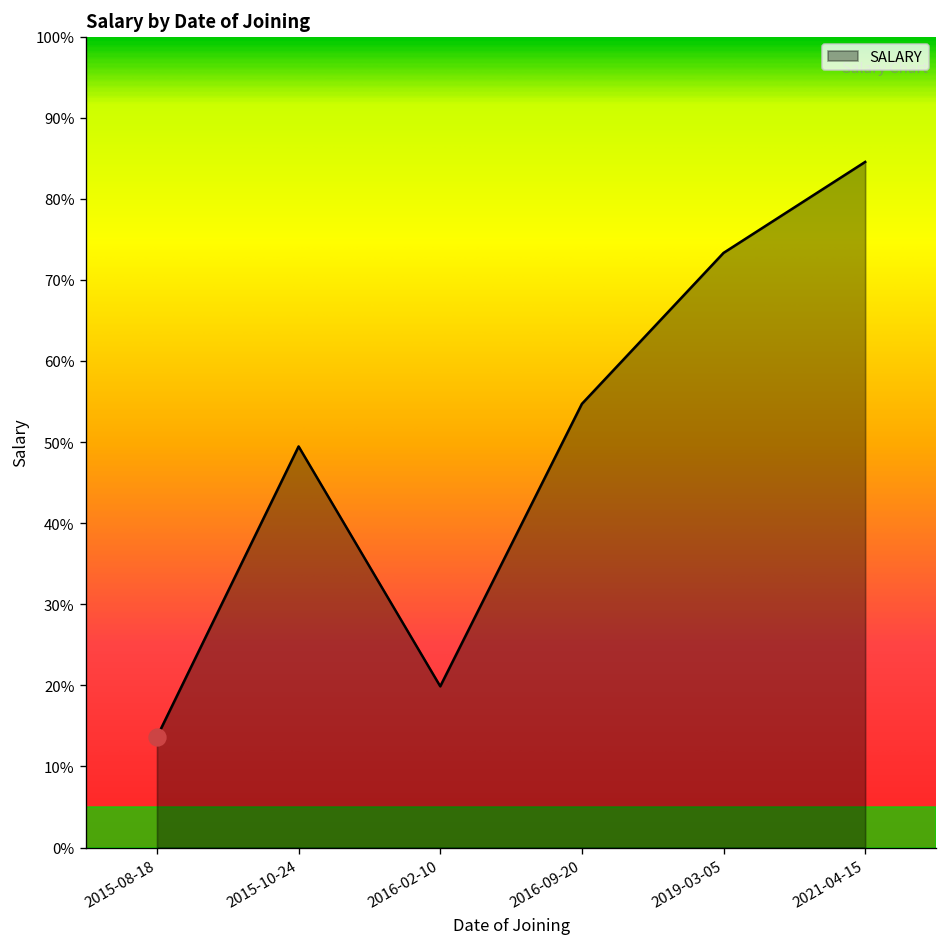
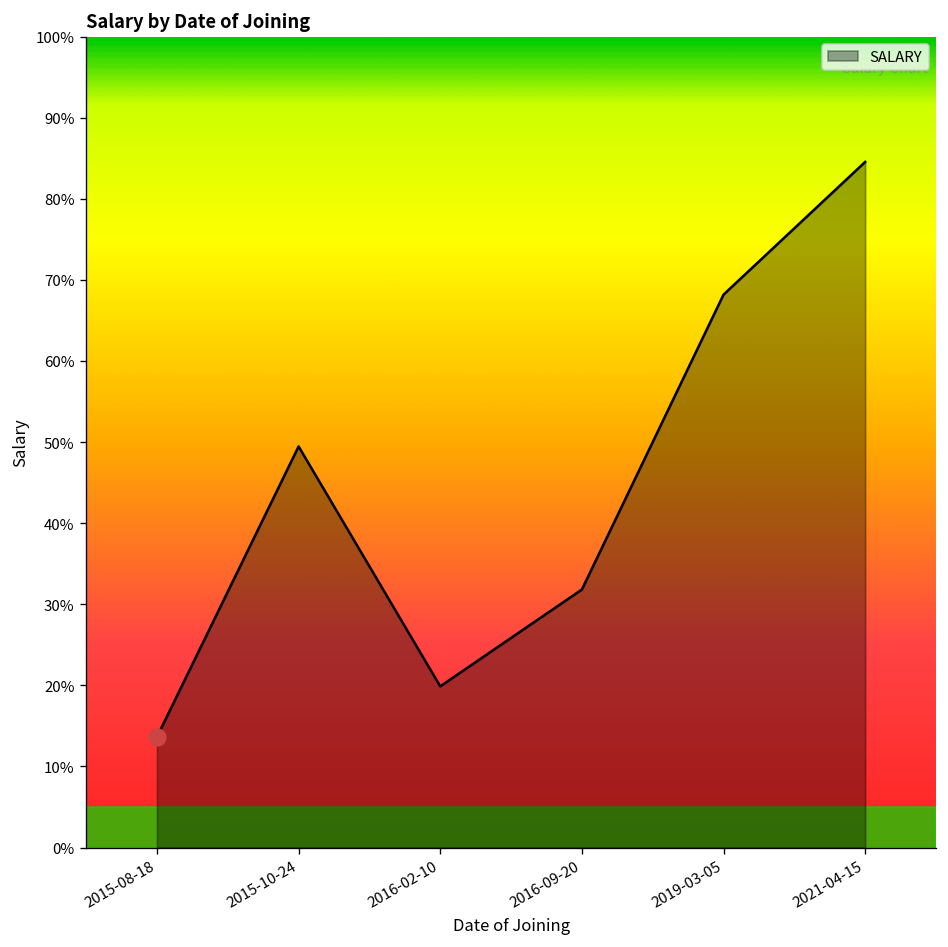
  {
    "SALARY": {
      "2015-10-24": "49%",
      "2016-02-10": "20%",
-     "2016-09-20": "55%",
-     "2019-03-05": "73%",
+     "2016-09-20": "32%",
+     "2019-03-05": "68%",
      "2021-04-15": "85%"
    }
  }
